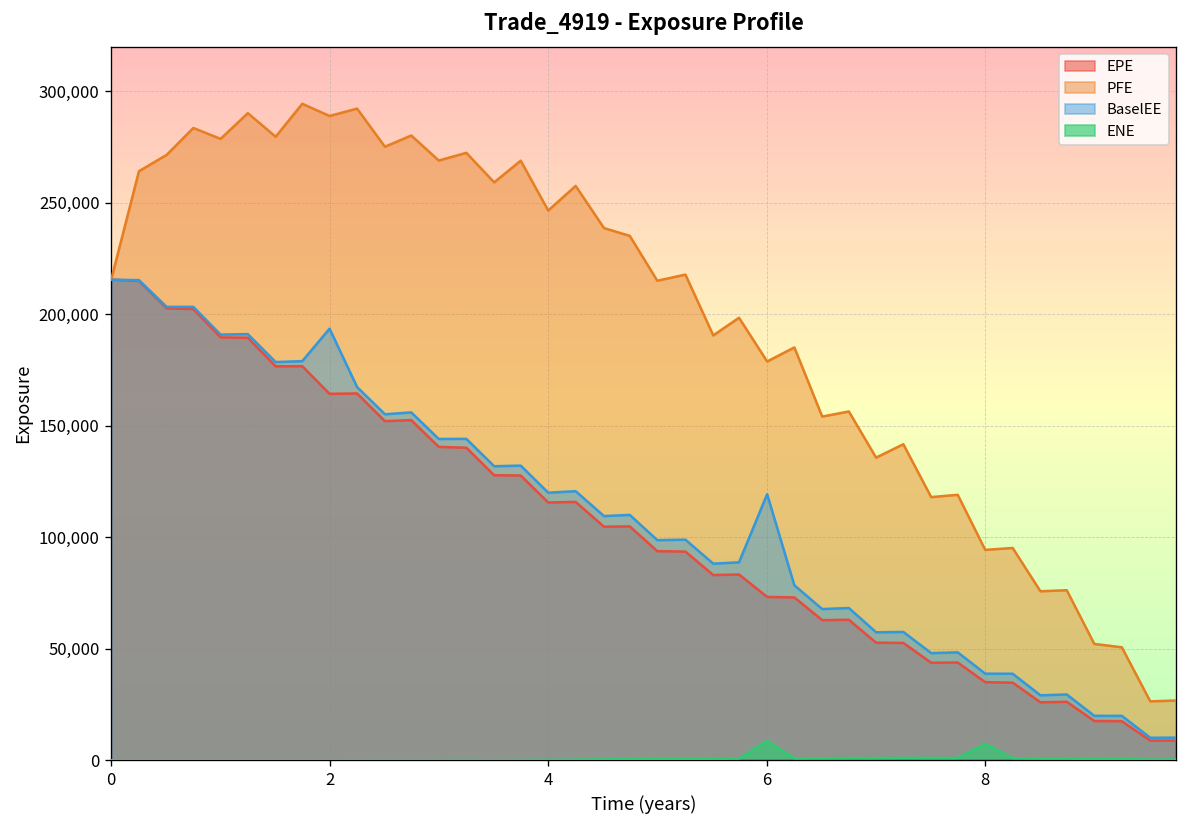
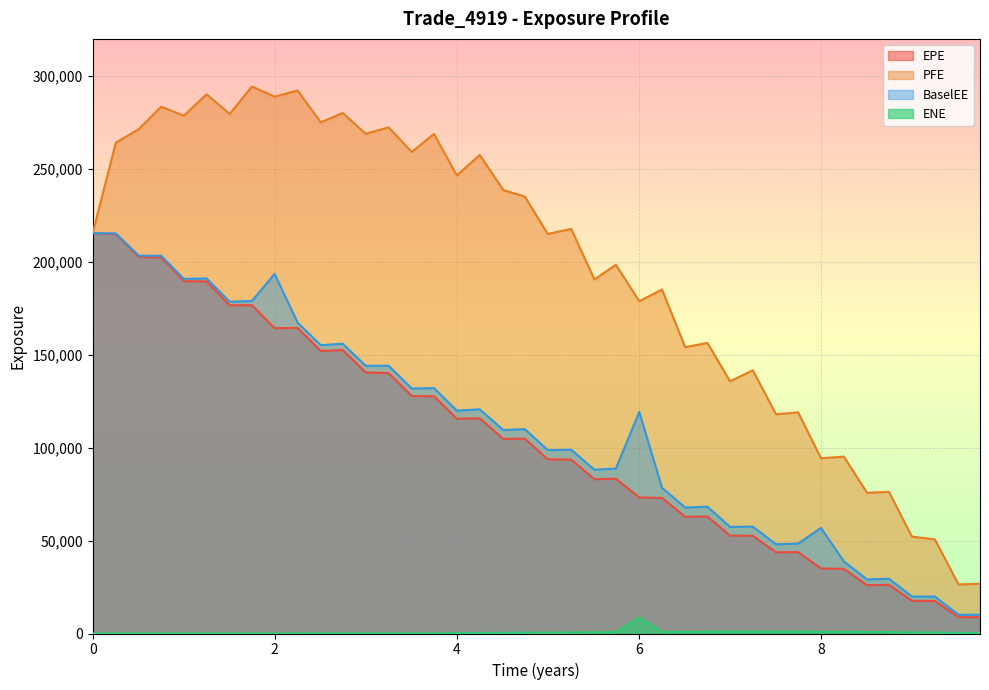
  {
    "BaselEE": {
      "2": "194,000",
      "4": "120,000",
      "6": "119,000",
-     "8": "39,000"
+     "8": "57,000"
    },
    "ENE": {
      "0": "0",
      "2": "0",
      "4": "0",
      "6": "9,000",
-     "8": "7,000"
+     "8": "1,000"
    }
  }
